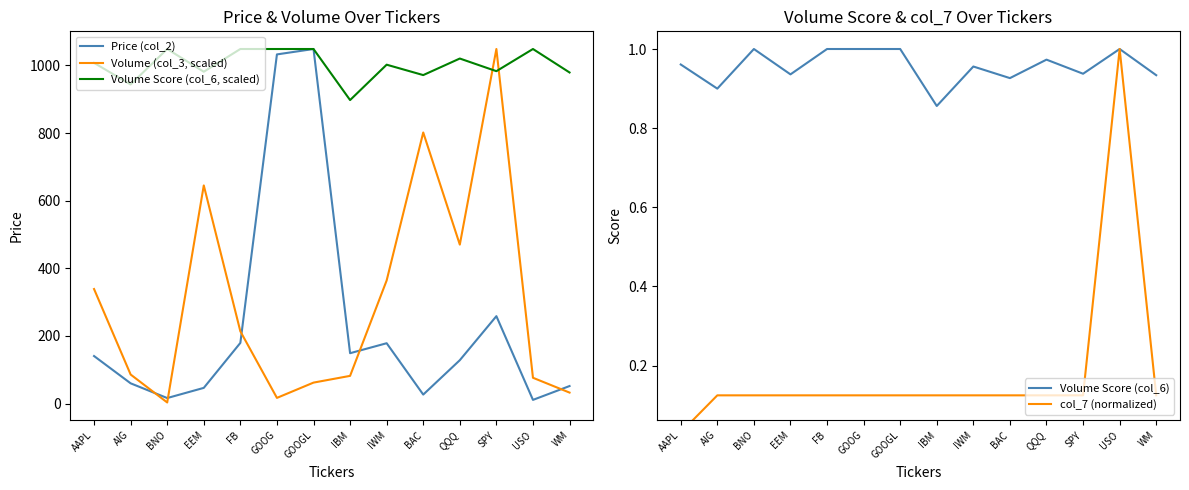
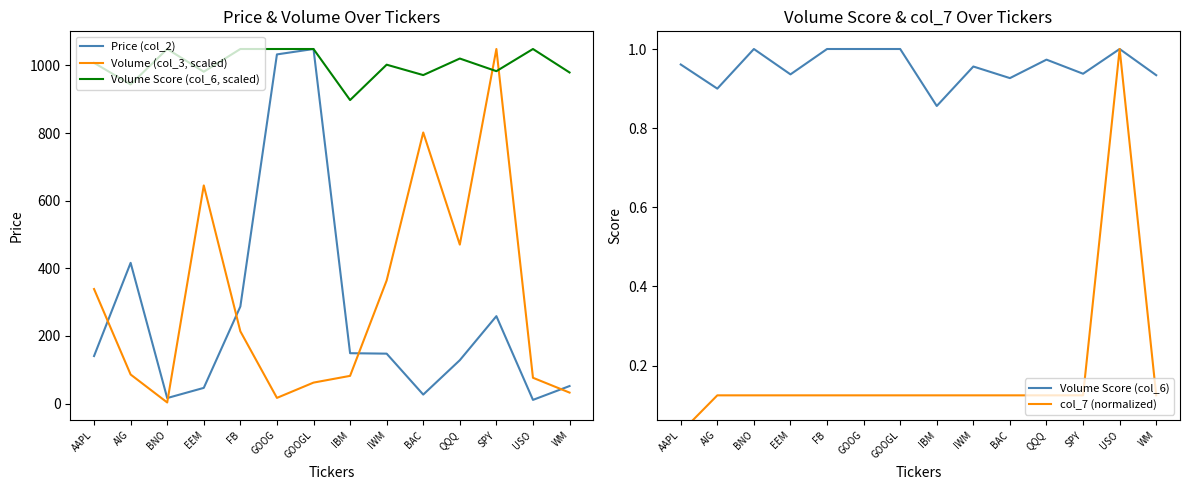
  {
    "Price & Volume Over Tickers": {
      "Price (col_2)": {
        "AAPL": 140,
-       "AIG": 60,
+       "AIG": 420,
        "BNO": 20,
        "EEM": 50,
-       "FB": 180,
+       "FB": 290,
        "GOOG": 1030,
        "IBM": 150,
-       "IWM": 180,
+       "IWM": 150,
        "BAC": 30,
        "QQQ": 130,
        "SPY": 260,
        "USO": 10,
        "WM": 50
      },
      "Volume (col_3, scaled)": {
        "AAPL": 340,
        "AIG": 90,
        "BNO": 0,
        "EEM": 650,
        "FB": 210,
        "GOOG": 20,
        "GOOGL": 60,
        "IBM": 80,
        "IWM": 360,
        "BAC": 800,
        "QQQ": 470,
        "SPY": 1050,
        "USO": 80,
        "WM": 30
      },
      "Volume Score (col_6, scaled)": {
        "GOOG": 1050,
        "IBM": 900,
        "IWM": 1000,
        "BAC": 970,
        "QQQ": 1020,
        "SPY": 980,
        "USO": 1050,
        "WM": 980
      }
    },
    "Volume Score & col_7 Over Tickers": {
      "Volume Score (col_6)": {
        "AAPL": 0.96,
        "AIG": 0.90,
        "BNO": 1.00,
        "EEM": 0.94,
        "FB": 1.00,
        "GOOG": 1.00,
        "GOOGL": 1.00,
        "IBM": 0.86,
        "IWM": 0.96,
        "BAC": 0.93,
        "QQQ": 0.97,
        "SPY": 0.94,
        "WM": 0.93
      },
      "col_7 (normalized)": {
        "AIG": 0.13,
        "BNO": 0.13,
        "EEM": 0.13,
        "FB": 0.13,
        "GOOG": 0.13,
        "GOOGL": 0.13,
        "IBM": 0.13,
        "IWM": 0.13,
        "BAC": 0.13
      }
    }
  }
